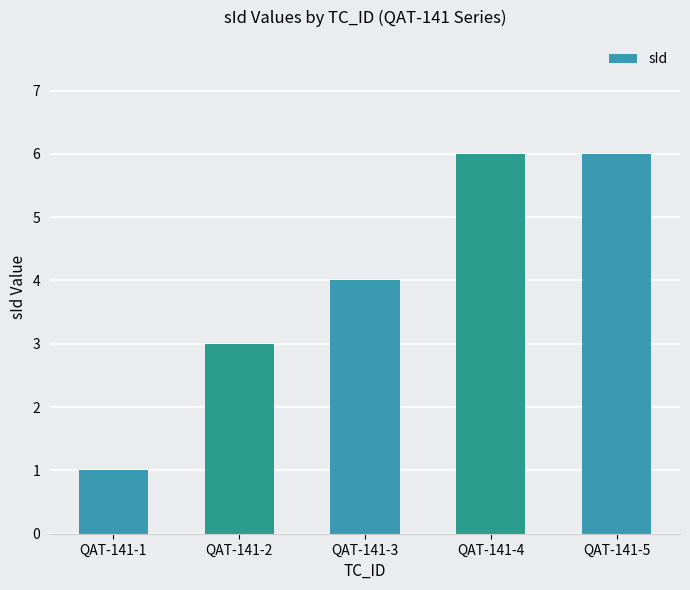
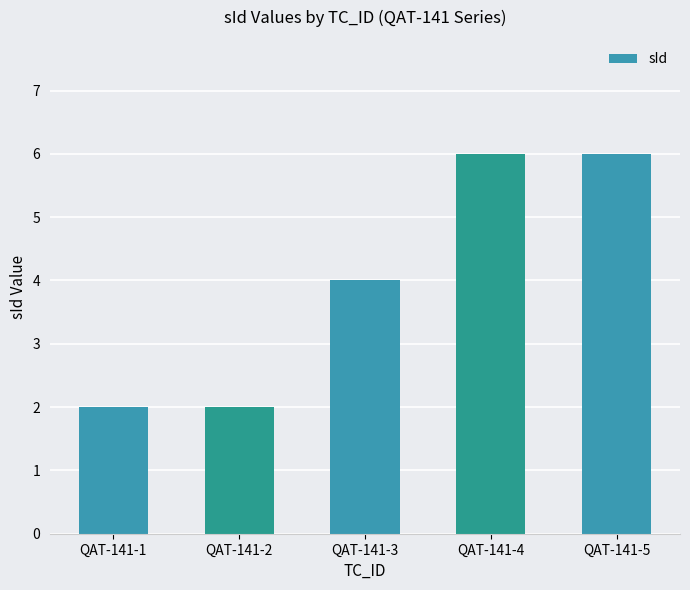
  {
-   "QAT-141-1": 1,
-   "QAT-141-2": 3,
+   "QAT-141-1": 2,
+   "QAT-141-2": 2,
    "QAT-141-3": 4,
    "QAT-141-4": 6,
    "QAT-141-5": 6
  }
